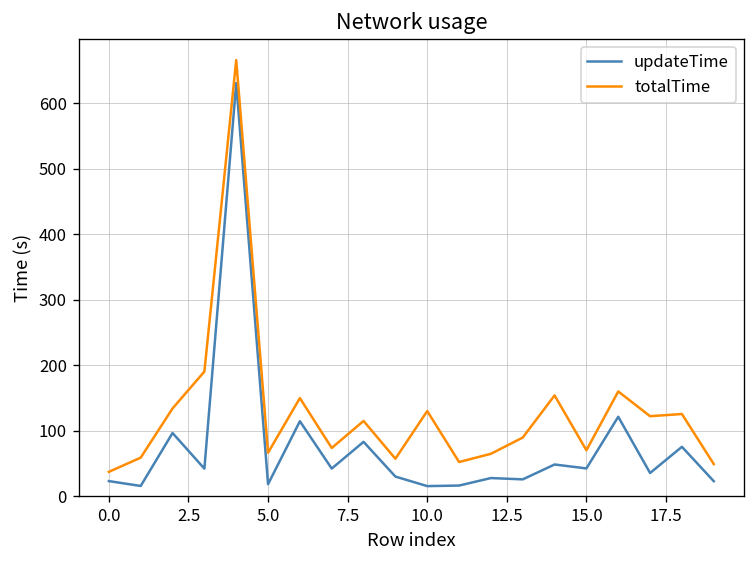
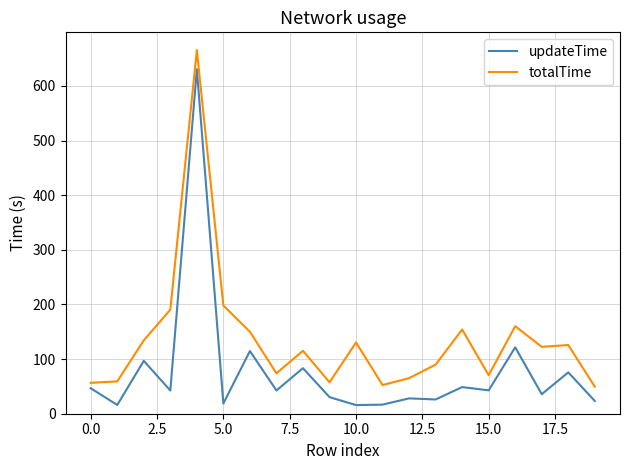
  {
    "updateTime": {
-     "0.0": 20,
+     "0.0": 50,
      "5.0": 20,
      "10.0": 20,
      "15.0": 40
    },
    "totalTime": {
-     "0.0": 40,
-     "5.0": 70,
+     "0.0": 60,
+     "5.0": 200,
      "10.0": 130,
      "15.0": 70
    }
  }
